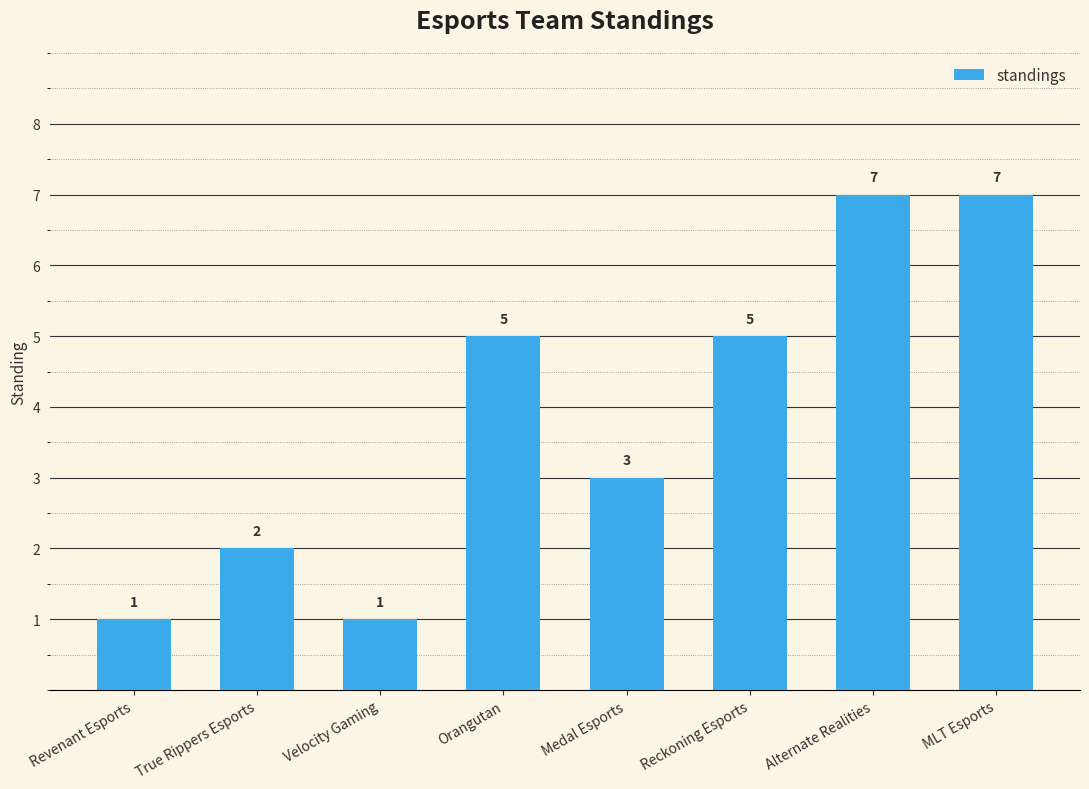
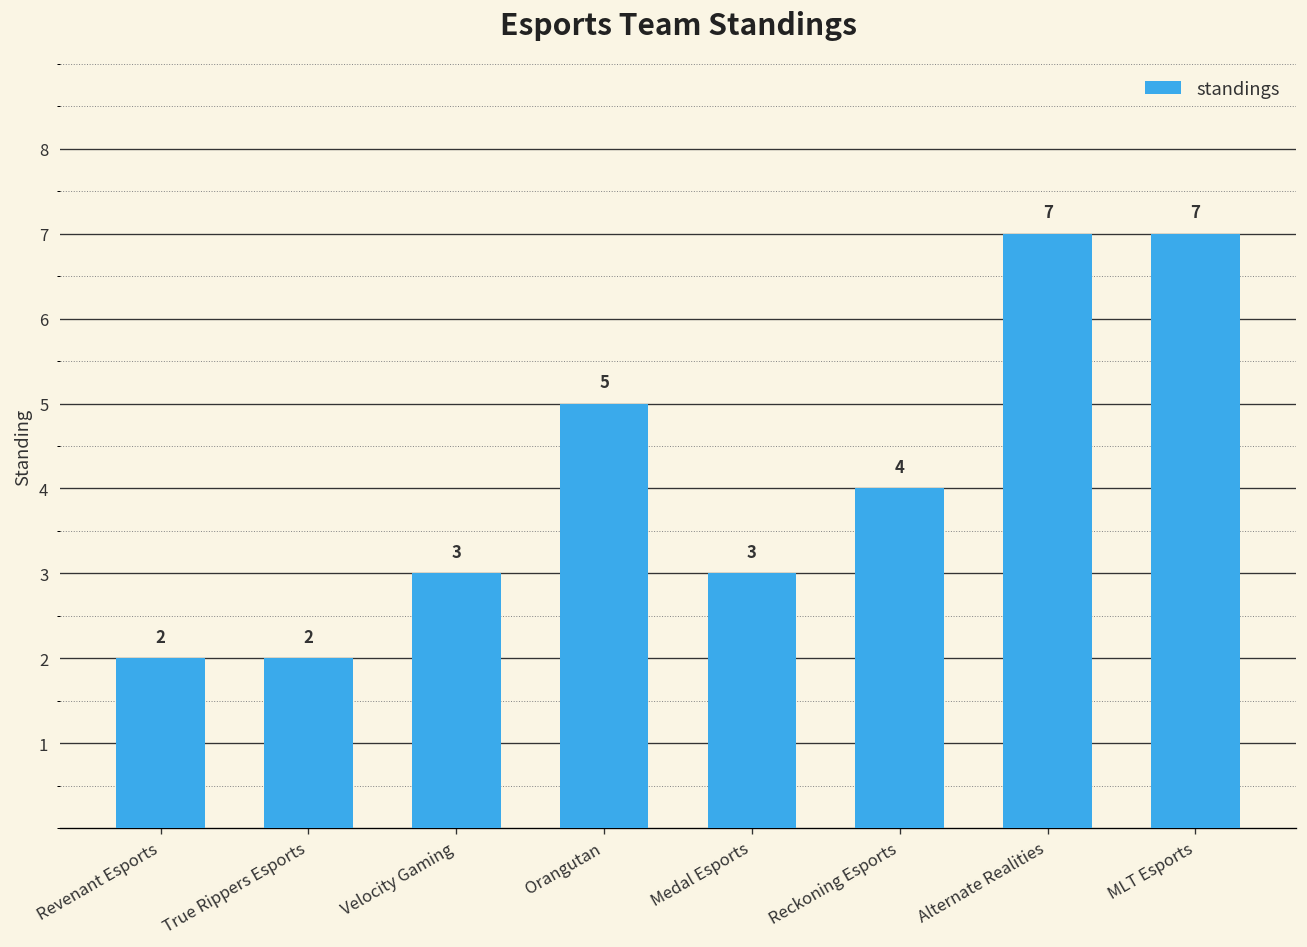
  {
-   "Revenant Esports": 1,
+   "Revenant Esports": 2,
    "True Rippers Esports": 2,
-   "Velocity Gaming": 1,
+   "Velocity Gaming": 3,
    "Orangutan": 5,
    "Medal Esports": 3,
-   "Reckoning Esports": 5,
+   "Reckoning Esports": 4,
    "Alternate Realities": 7,
    "MLT Esports": 7
  }
